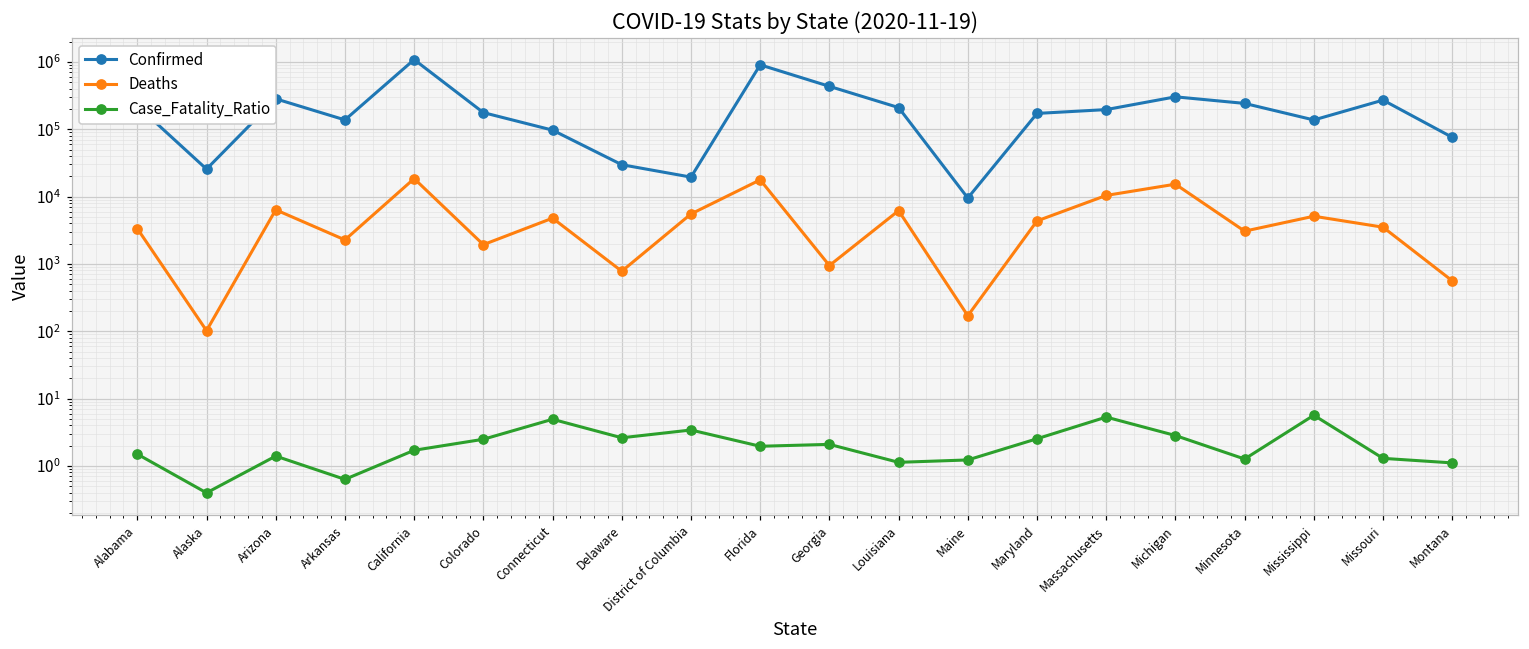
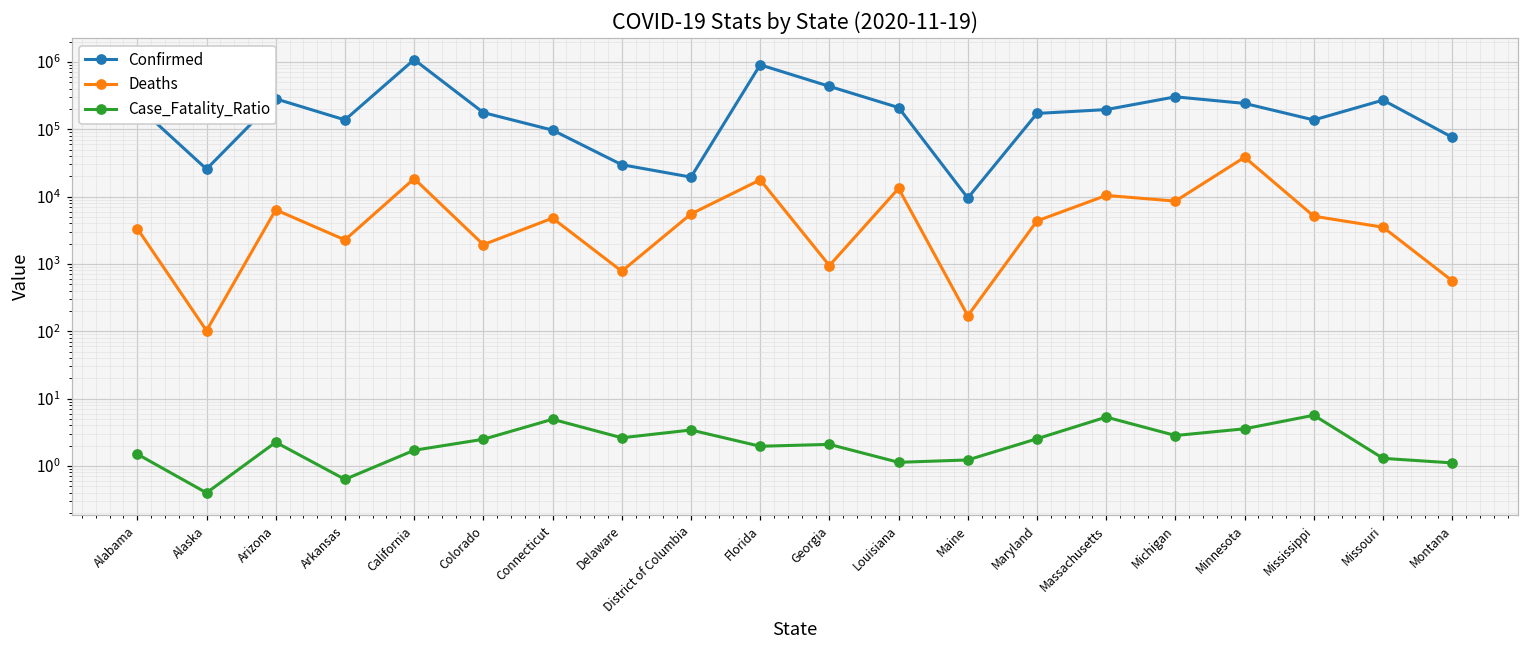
  {
    "Confirmed": {
      "Alaska": 26000,
      "Arkansas": 140000,
      "California": 1100000,
      "Colorado": 180000,
      "Connecticut": 100000,
      "Delaware": 30000,
      "District of Columbia": 19000,
      "Florida": 900000,
      "Georgia": 400000,
      "Louisiana": 210000,
      "Maine": 10000,
      "Maryland": 170000,
      "Massachusetts": 200000,
      "Michigan": 300000,
      "Minnesota": 240000,
      "Mississippi": 140000,
      "Missouri": 300000,
      "Montana": 80000
    },
    "Deaths": {
      "Alabama": 3000,
      "Alaska": 100,
      "Arizona": 6000,
      "Arkansas": 2300,
      "California": 18000,
      "Colorado": 1900,
      "Connecticut": 5000,
      "Delaware": 800,
      "District of Columbia": 6000,
      "Florida": 18000,
      "Georgia": 900,
-     "Louisiana": 6000,
+     "Louisiana": 13000,
      "Maine": 170,
      "Maryland": 4000,
      "Massachusetts": 10000,
-     "Michigan": 15000,
-     "Minnesota": 3000,
+     "Michigan": 9000,
+     "Minnesota": 40000,
      "Mississippi": 5000,
      "Missouri": 4000,
      "Montana": 600
    },
    "Case_Fatality_Ratio": {
      "Alabama": 1.5,
      "Alaska": 0.4,
-     "Arizona": 1.4,
+     "Arizona": 2.2,
      "Arkansas": 0.6,
      "California": 1.7,
      "Colorado": 2.5,
      "Connecticut": 5,
      "Delaware": 2.6,
      "District of Columbia": 3,
      "Florida": 2.0,
      "Georgia": 2.1,
      "Louisiana": 1.1,
      "Maine": 1.2,
      "Maryland": 2.5,
      "Massachusetts": 5,
      "Michigan": 3,
-     "Minnesota": 1.3,
+     "Minnesota": 4,
      "Mississippi": 6,
      "Missouri": 1.3,
      "Montana": 1.1
    }
  }
